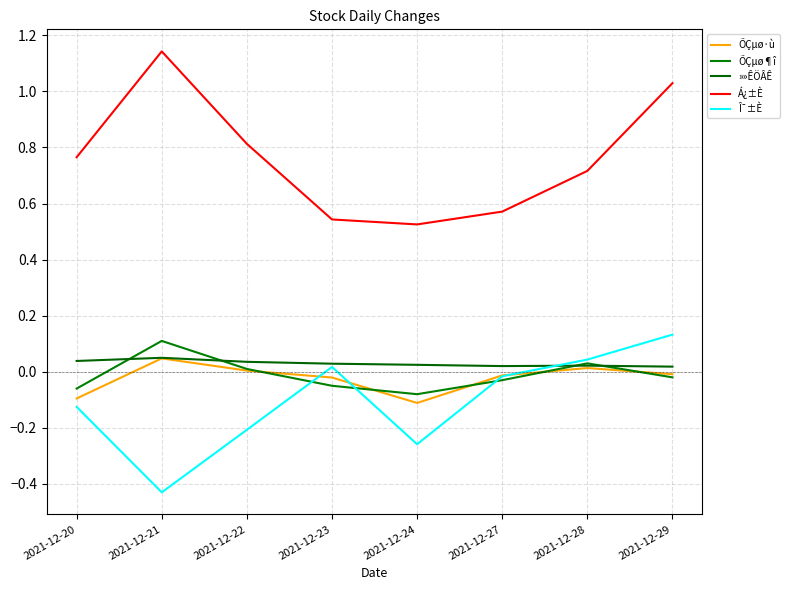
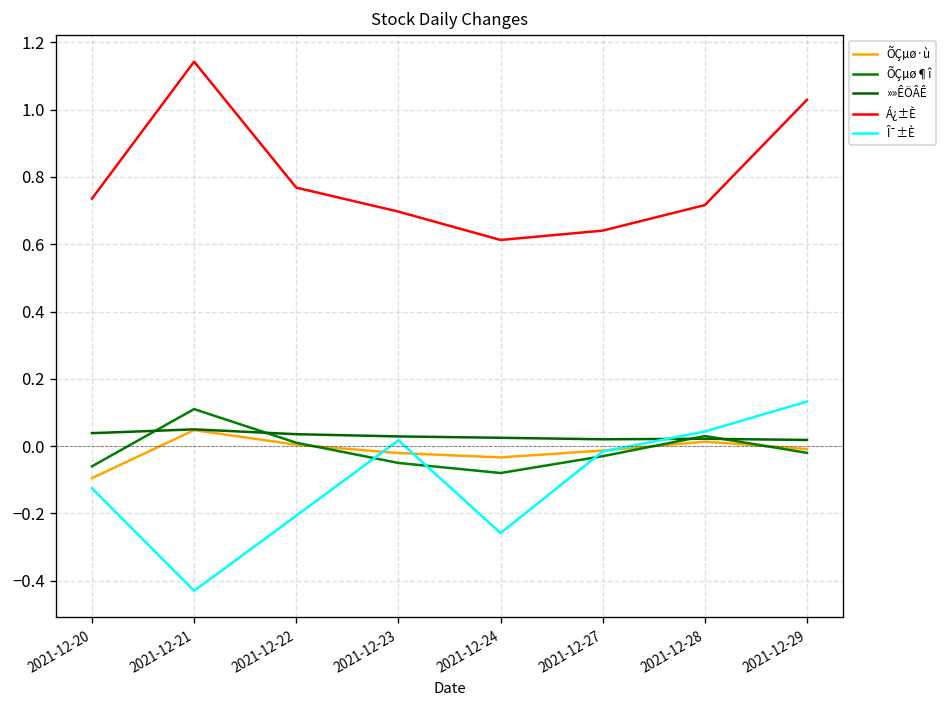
  {
    "ÕÇµø·ù": {
      "2021-12-20": -0.10,
      "2021-12-23": -0.02,
-     "2021-12-24": -0.11,
+     "2021-12-24": -0.03,
      "2021-12-29": -0.01
    },
    "Á¿±È": {
-     "2021-12-20": 0.77,
+     "2021-12-20": 0.74,
      "2021-12-21": 1.14,
-     "2021-12-22": 0.81,
-     "2021-12-23": 0.54,
-     "2021-12-24": 0.53,
-     "2021-12-27": 0.57,
+     "2021-12-22": 0.77,
+     "2021-12-23": 0.70,
+     "2021-12-24": 0.61,
+     "2021-12-27": 0.64,
      "2021-12-28": 0.72,
      "2021-12-29": 1.03
    },
    "Î¯±È": {
      "2021-12-20": -0.13,
      "2021-12-21": -0.43,
      "2021-12-22": -0.21,
      "2021-12-23": 0.02,
      "2021-12-24": -0.26,
      "2021-12-28": 0.04,
      "2021-12-29": 0.13
    }
  }
